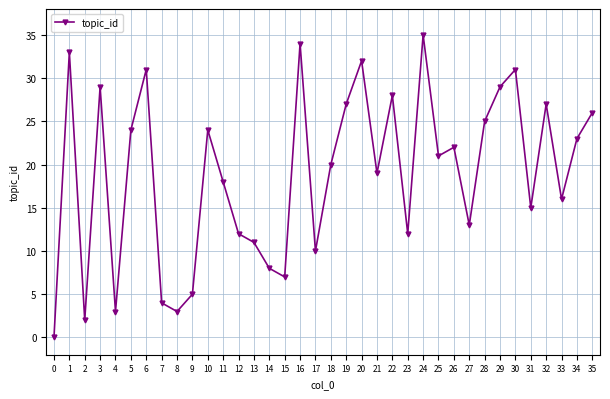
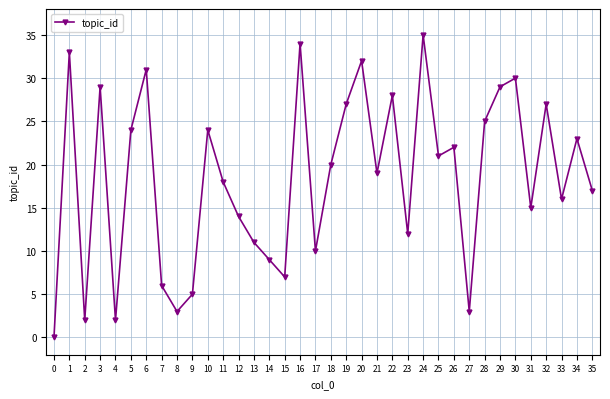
  {
    "0": 0,
    "1": 33,
    "2": 2,
    "3": 29,
-   "4": 3,
+   "4": 2,
    "5": 24,
    "6": 31,
-   "7": 4,
+   "7": 6,
    "8": 3,
    "9": 5,
    "10": 24,
    "11": 18,
-   "12": 12,
+   "12": 14,
    "13": 11,
-   "14": 8,
+   "14": 9,
    "15": 7,
    "16": 34,
    "17": 10,
    "18": 20,
    "19": 27,
    "20": 32,
    "21": 19,
    "22": 28,
    "23": 12,
    "24": 35,
    "25": 21,
    "26": 22,
-   "27": 13,
+   "27": 3,
    "28": 25,
    "29": 29,
-   "30": 31,
+   "30": 30,
    "31": 15,
    "32": 27,
    "33": 16,
    "34": 23,
-   "35": 26
+   "35": 17
  }
